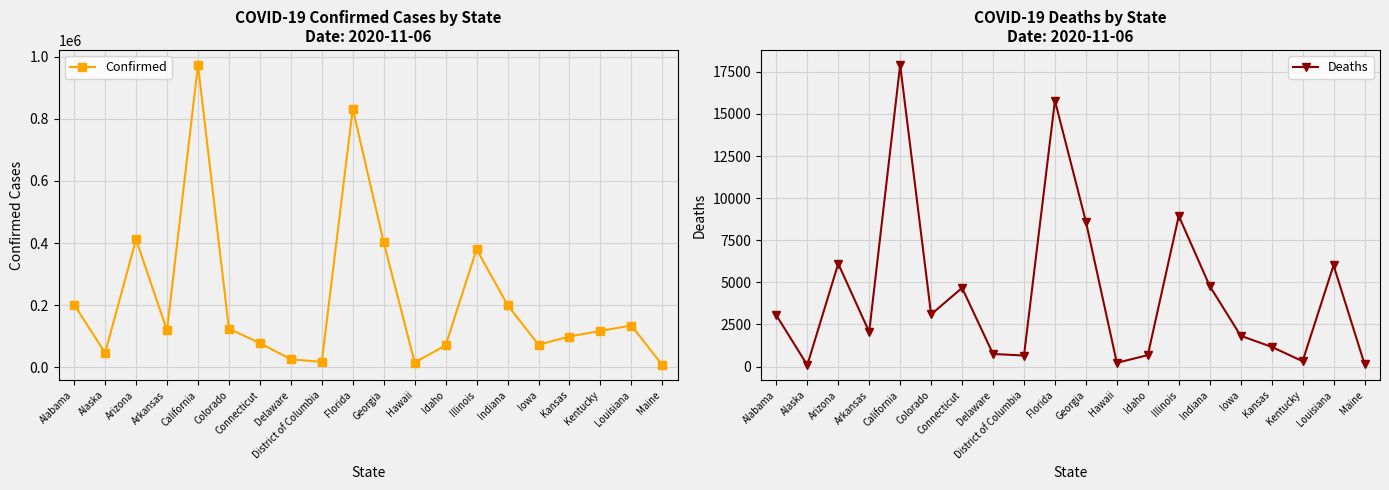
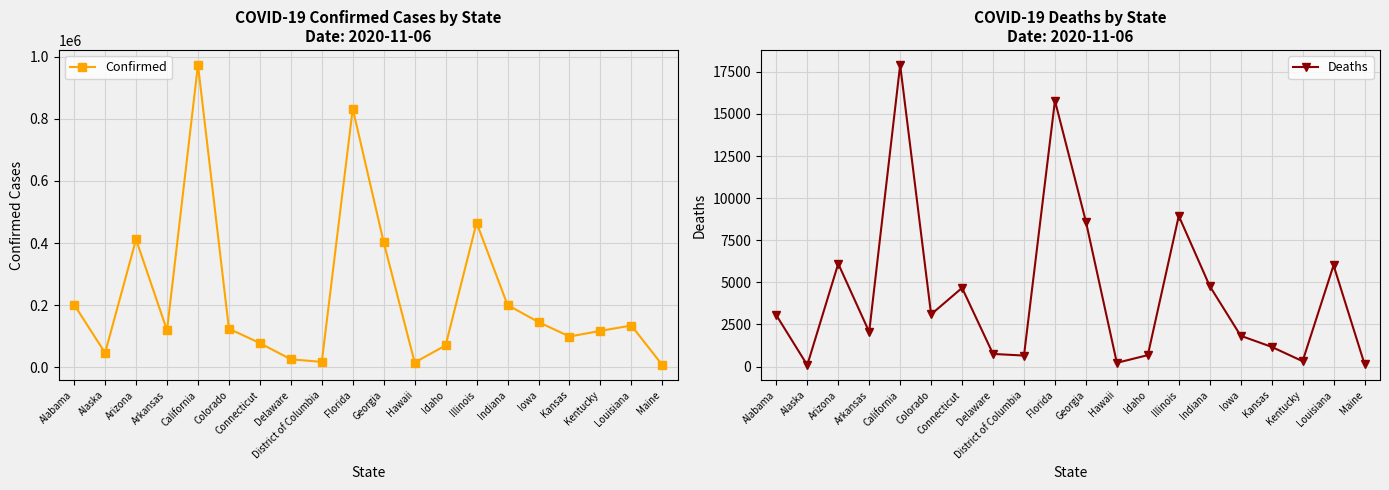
  {
    "COVID-19 Confirmed Cases by State Date: 2020-11-06": {
      "Alabama": 200000,
      "Alaska": 50000,
      "Arizona": 410000,
      "Arkansas": 120000,
      "California": 970000,
      "Colorado": 120000,
      "Connecticut": 80000,
      "Delaware": 30000,
      "District of Columbia": 20000,
      "Florida": 830000,
      "Georgia": 400000,
      "Hawaii": 20000,
      "Idaho": 70000,
-     "Illinois": 380000,
+     "Illinois": 470000,
      "Indiana": 200000,
-     "Iowa": 70000,
+     "Iowa": 150000,
      "Kansas": 100000,
      "Kentucky": 120000,
      "Louisiana": 130000,
      "Maine": 10000
    },
    "COVID-19 Deaths by State Date: 2020-11-06": {
      "Alabama": 3000,
      "Alaska": 100,
      "Arizona": 6100,
      "Arkansas": 2100,
      "California": 17900,
      "Colorado": 3100,
      "Connecticut": 4700,
      "Delaware": 700,
      "District of Columbia": 700,
      "Florida": 15800,
      "Georgia": 8600,
      "Hawaii": 200,
      "Idaho": 700,
      "Illinois": 8900,
      "Indiana": 4800,
      "Iowa": 1800,
      "Kansas": 1200,
      "Kentucky": 300,
      "Louisiana": 6000,
      "Maine": 200
    }
  }
